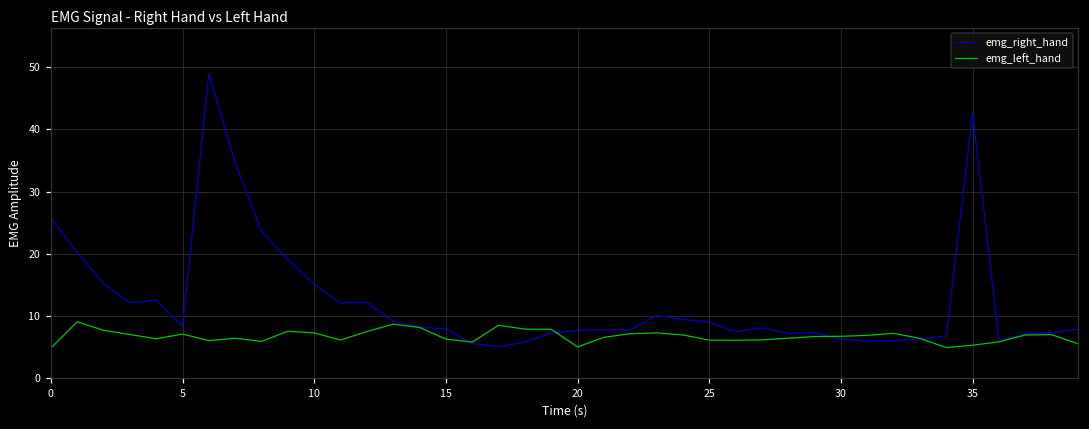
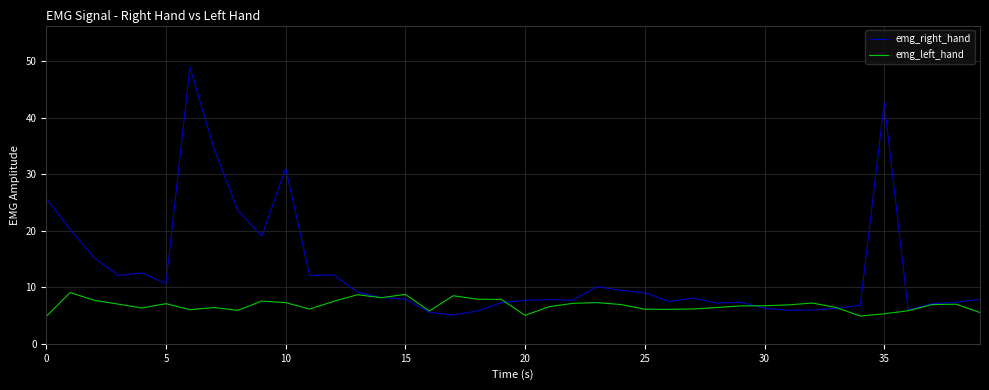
  {
    "emg_right_hand": {
      "0": 26,
-     "5": 8,
-     "10": 15,
+     "5": 11,
+     "10": 31,
      "15": 8,
      "20": 8,
      "25": 9,
      "30": 6,
      "35": 43
    },
    "emg_left_hand": {
      "0": 5,
      "5": 7,
      "10": 7,
-     "15": 6,
+     "15": 9,
      "20": 5,
      "25": 6,
      "30": 7,
      "35": 5
    }
  }
